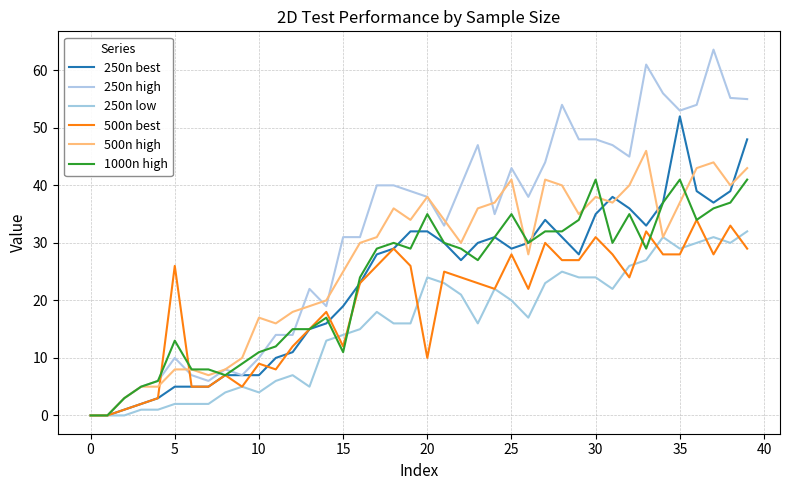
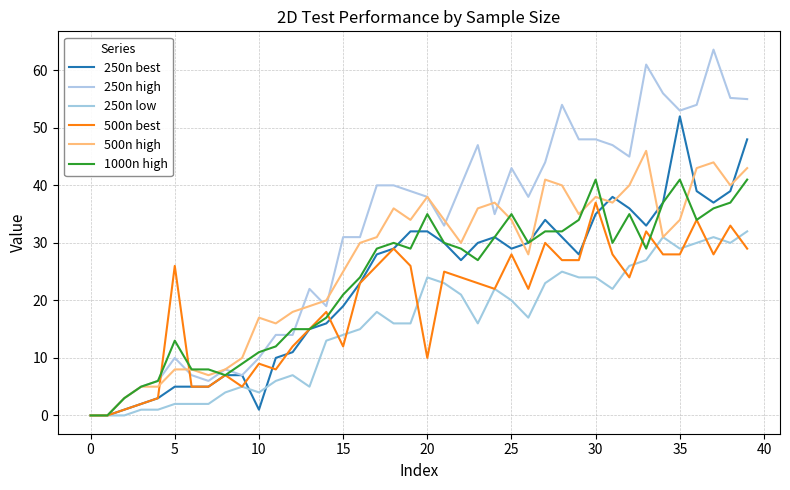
  {
    "250n best": {
      "5": 5,
-     "10": 7,
+     "10": 1,
      "15": 19,
      "20": 32,
      "25": 29,
      "30": 35,
      "35": 52
    },
    "500n best": {
      "5": 26,
      "10": 9,
      "15": 12,
      "20": 10,
      "25": 28,
-     "30": 31,
+     "30": 37,
      "35": 28
    },
    "500n high": {
      "5": 8,
      "10": 17,
      "15": 25,
-     "25": 41,
+     "25": 34,
      "30": 38,
-     "35": 37
+     "35": 34
    },
    "1000n high": {
      "5": 13,
      "10": 11,
-     "15": 11,
+     "15": 21,
      "20": 35,
      "25": 35,
      "30": 41,
      "35": 41
    }
  }
